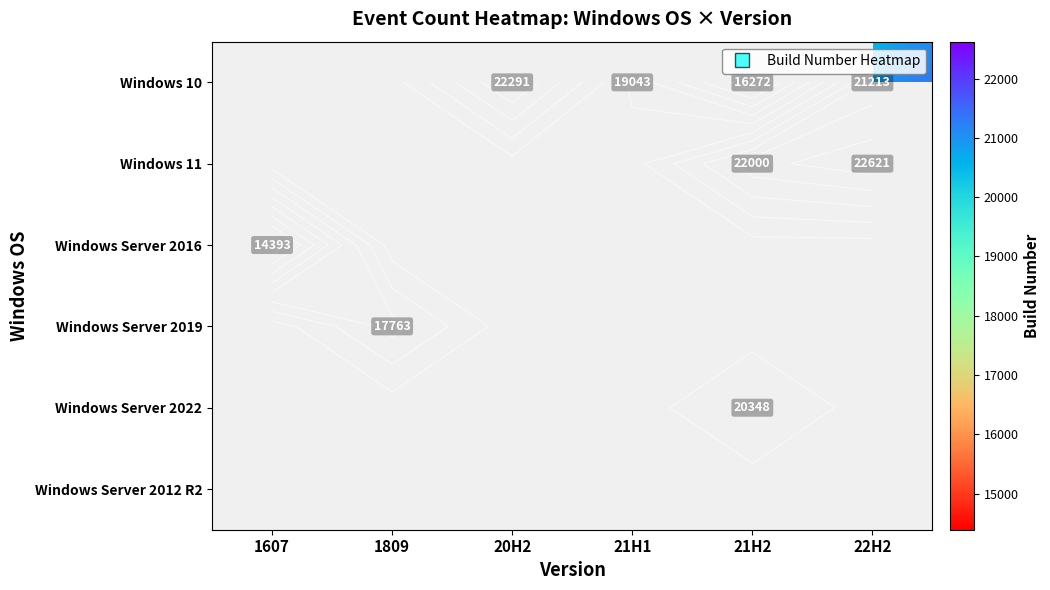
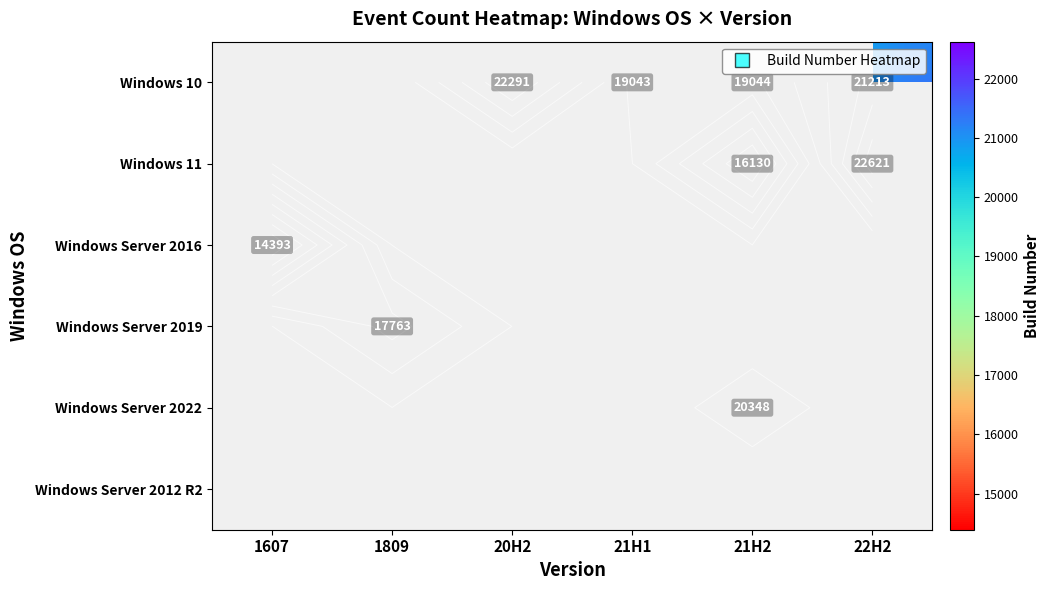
  {
    "Windows 10": {
-     "21H2": 16272
+     "21H2": 19044
    },
    "Windows 11": {
-     "21H2": 22000
+     "21H2": 16130
    }
  }
